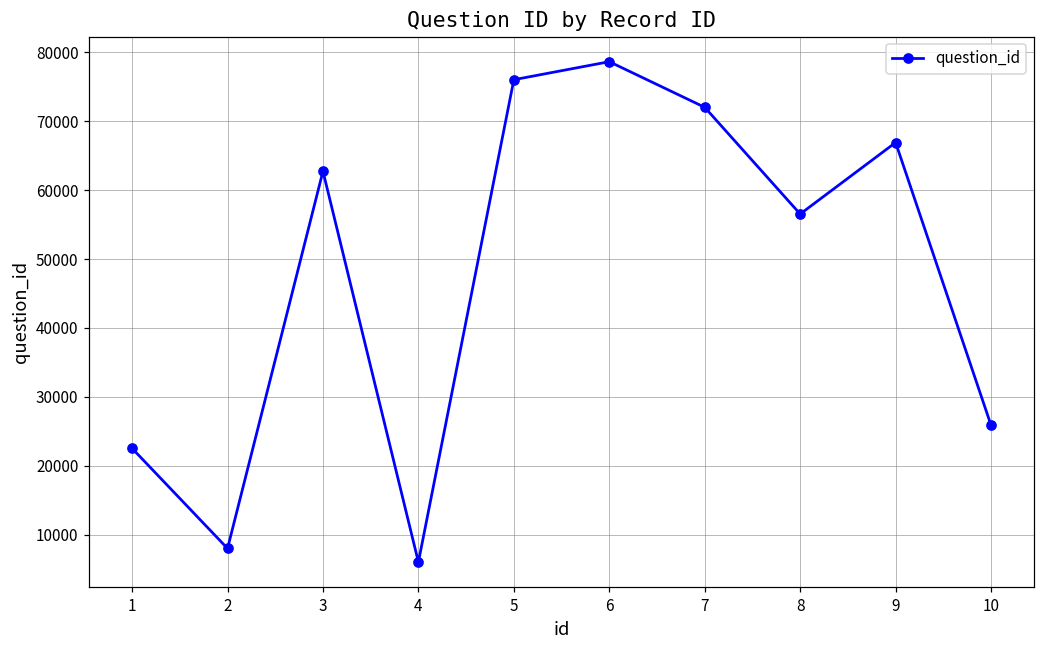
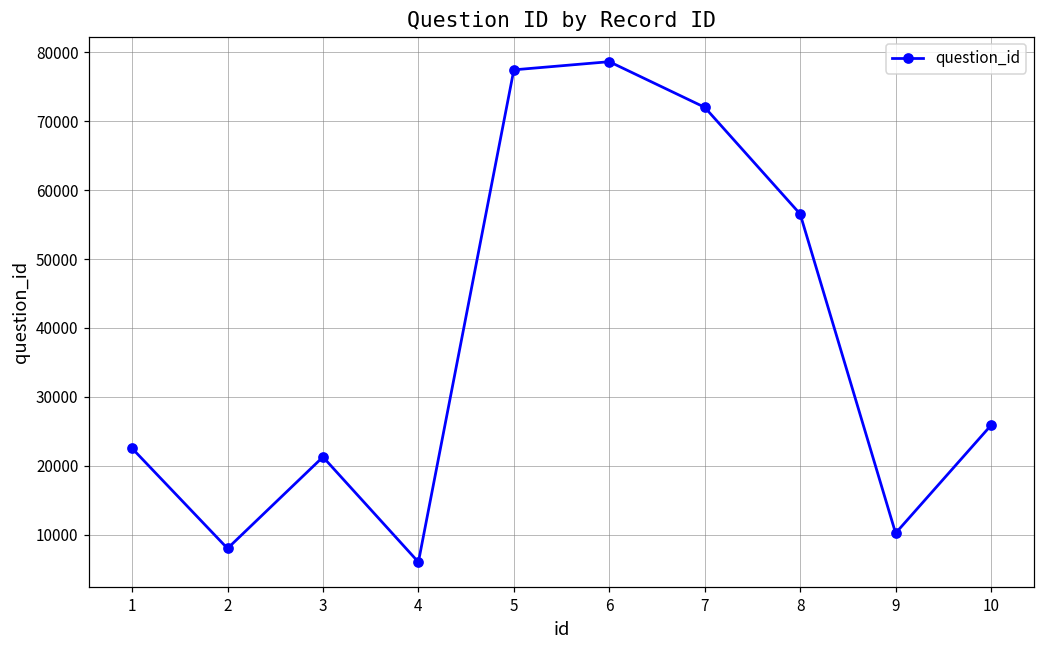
  {
    "1": 23000,
    "2": 8000,
-   "3": 63000,
+   "3": 21000,
    "4": 6000,
-   "5": 76000,
+   "5": 77000,
    "6": 79000,
    "7": 72000,
    "8": 57000,
-   "9": 67000,
+   "9": 10000,
    "10": 26000
  }
